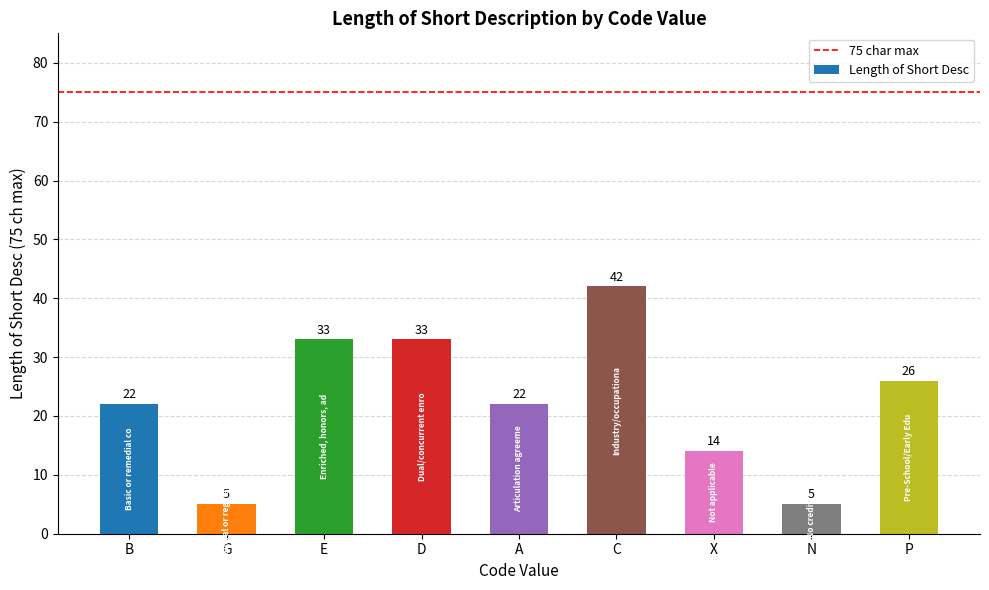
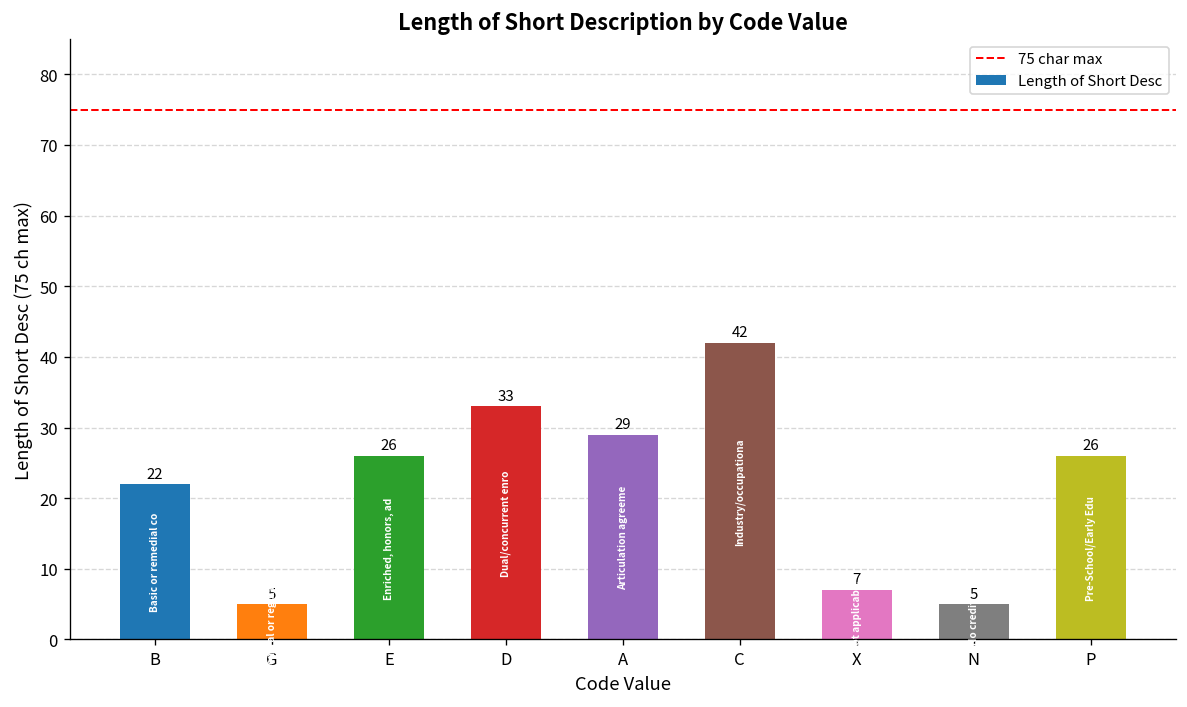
  {
    "B": 22,
    "G": 5,
-   "E": 33,
+   "E": 26,
    "D": 33,
-   "A": 22,
+   "A": 29,
    "C": 42,
-   "X": 14,
+   "X": 7,
    "N": 5,
    "P": 26
  }
